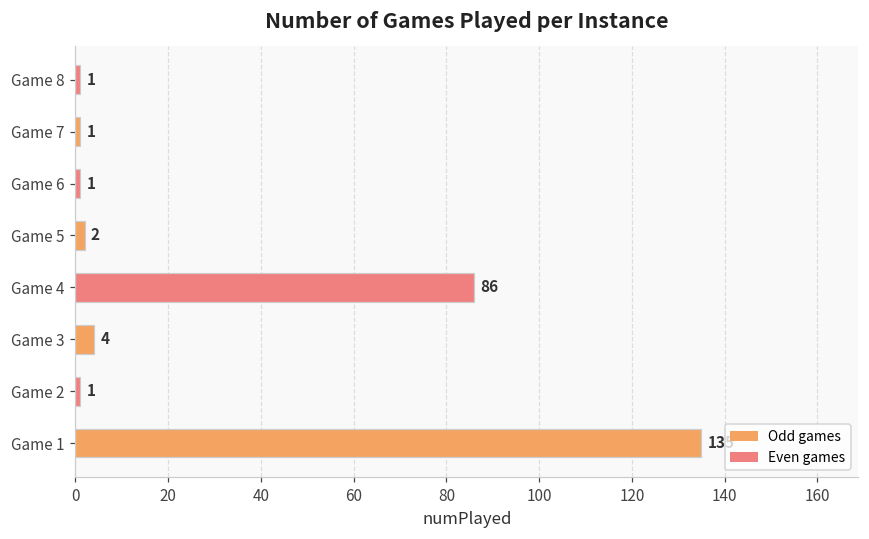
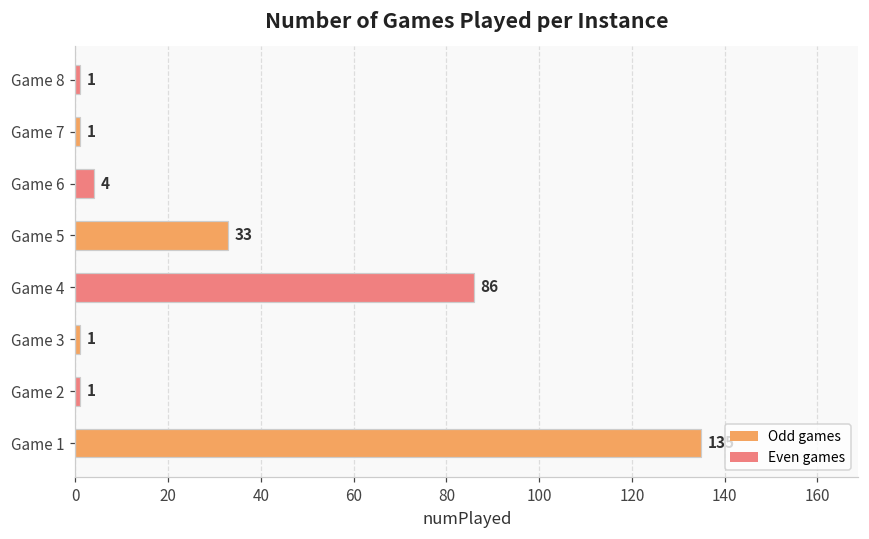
  {
    "Game 8": 1,
    "Game 7": 1,
-   "Game 6": 1,
-   "Game 5": 2,
+   "Game 6": 4,
+   "Game 5": 33,
    "Game 4": 86,
-   "Game 3": 4,
+   "Game 3": 1,
    "Game 2": 1
  }
